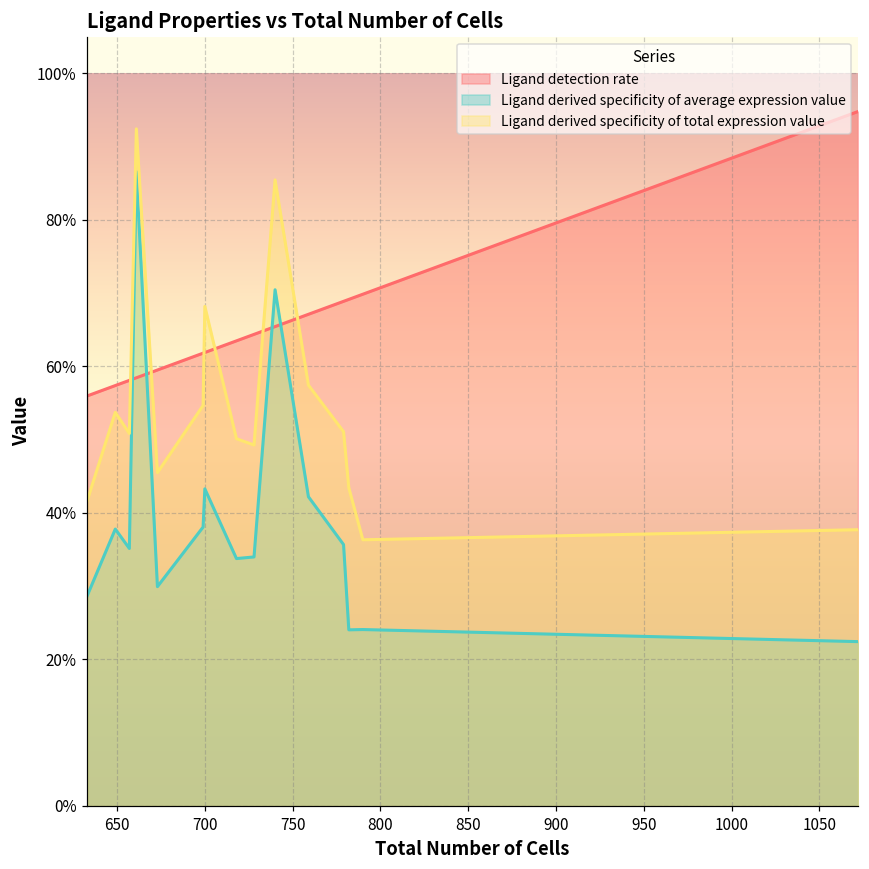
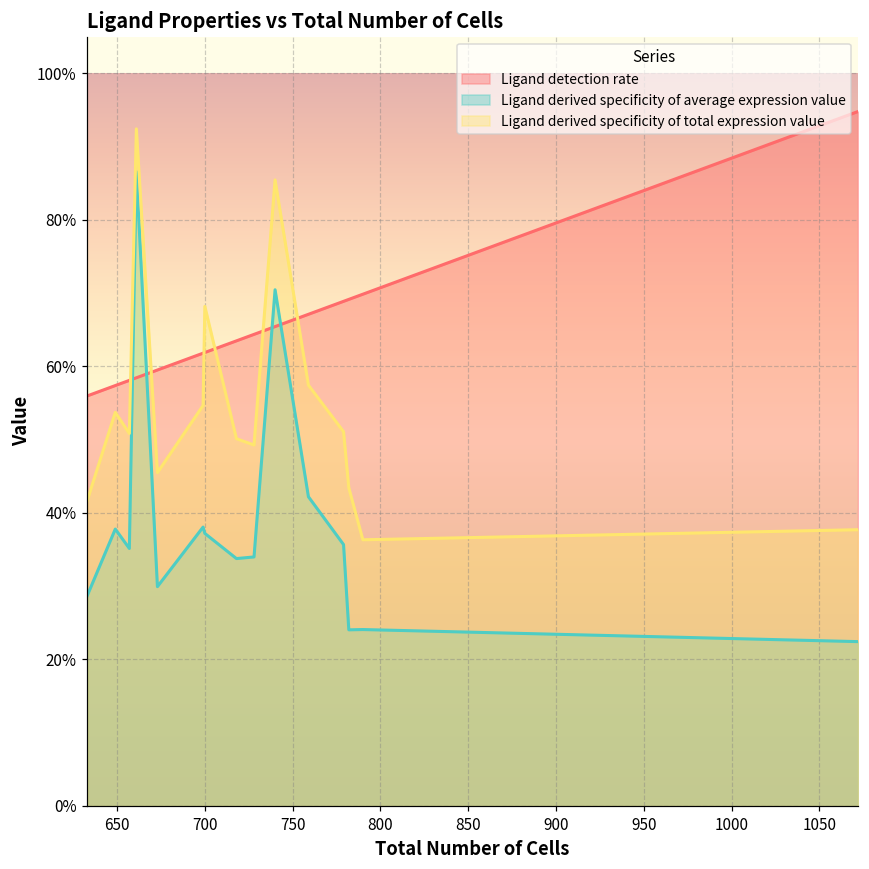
  {
    "Ligand detection rate": {
      "700": "62%"
    },
    "Ligand derived specificity of average expression value": {
-     "700": "43%"
+     "700": "37%"
    },
    "Ligand derived specificity of total expression value": {
      "700": "68%"
    }
  }
